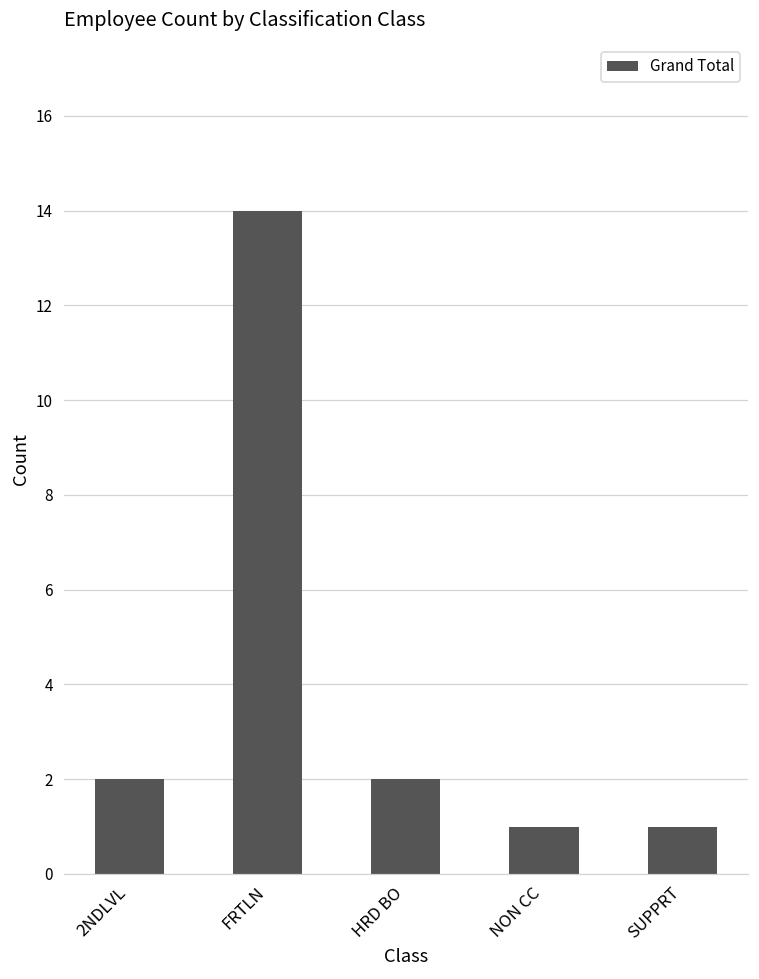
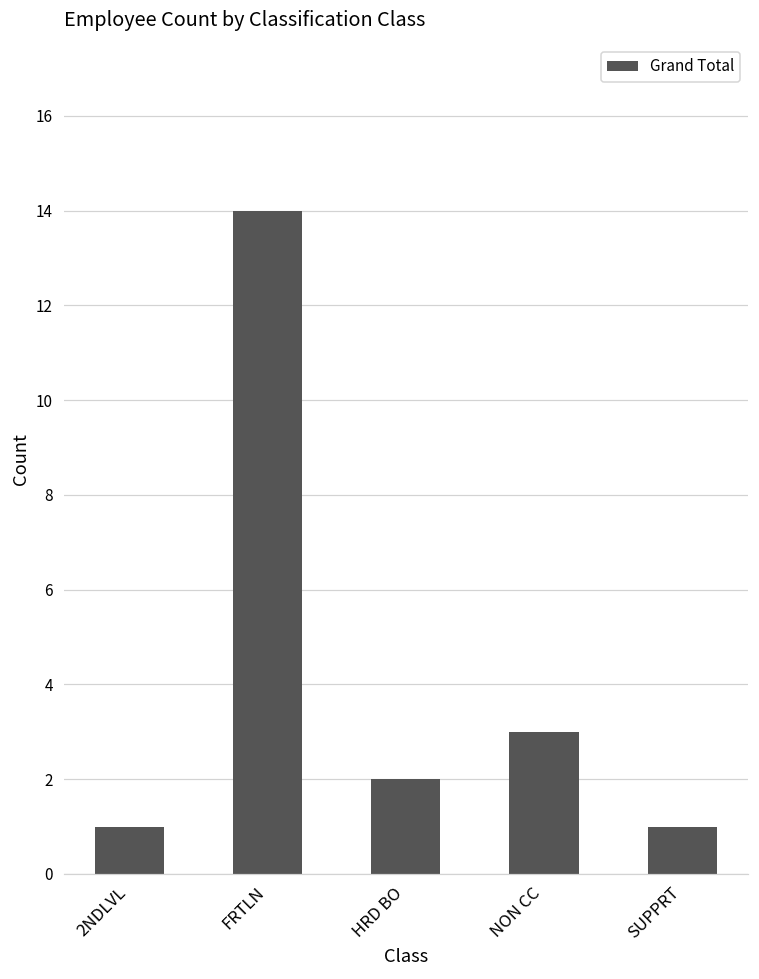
  {
-   "2NDLVL": 2,
+   "2NDLVL": 1,
    "FRTLN": 14,
    "HRD BO": 2,
-   "NON CC": 1,
+   "NON CC": 3,
    "SUPPRT": 1
  }
